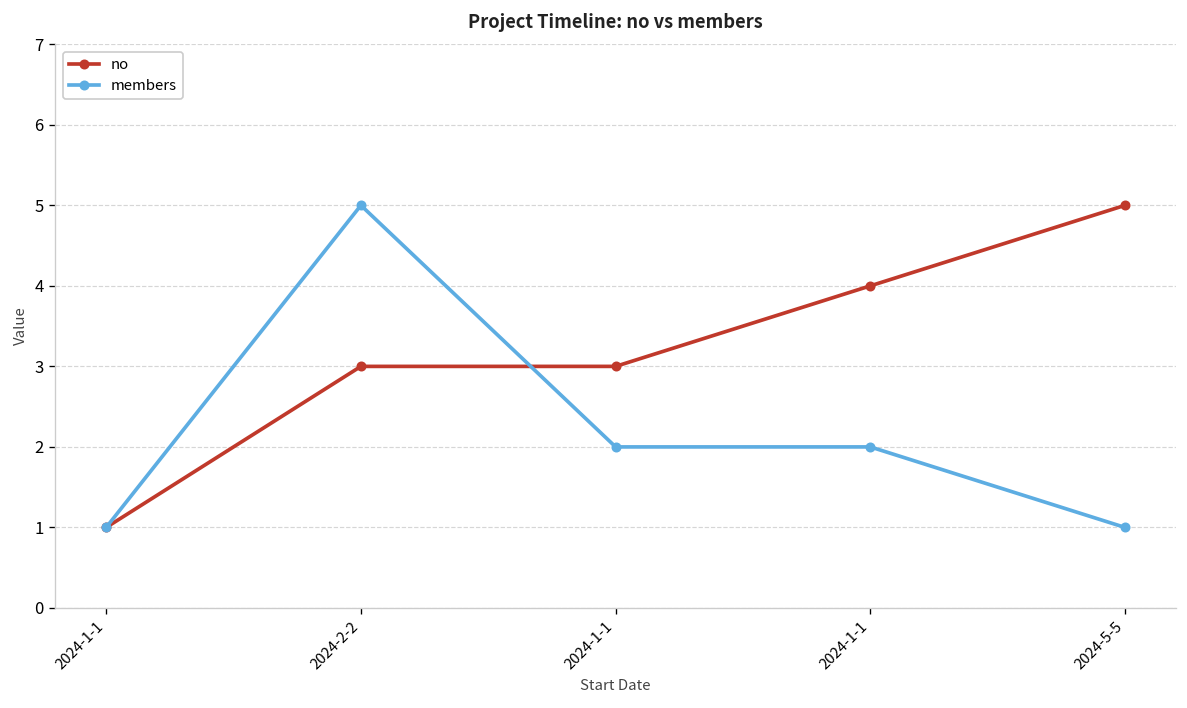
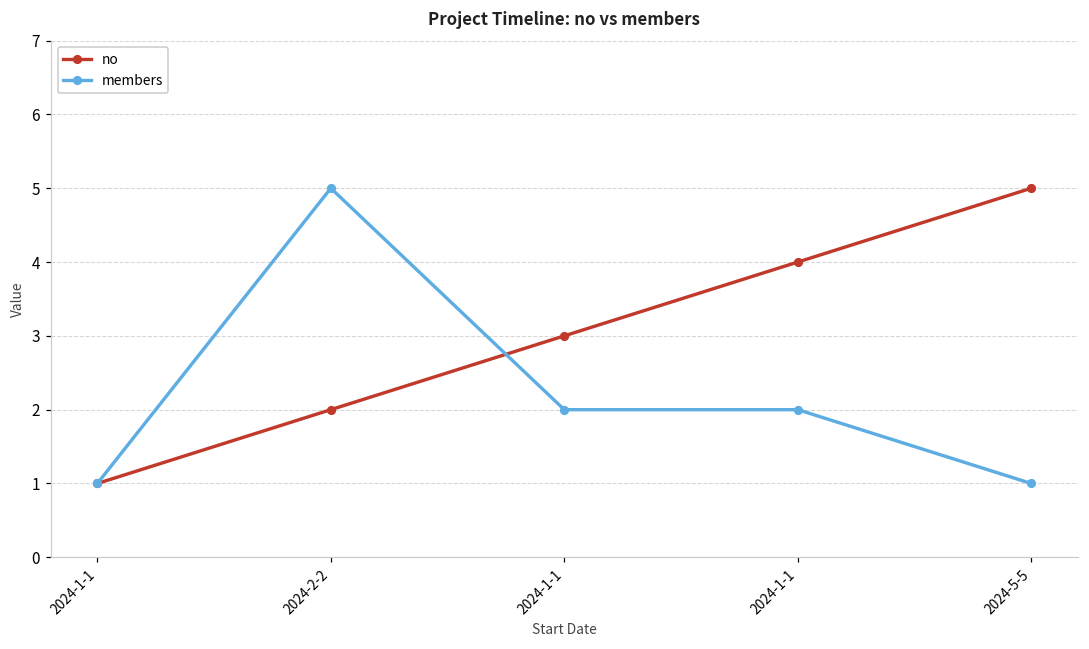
  {
    "no": {
-     "2024-2-2": 3,
+     "2024-2-2": 2,
      "2024-5-5": 5
    },
    "members": {
      "2024-2-2": 5,
      "2024-5-5": 1
    }
  }
